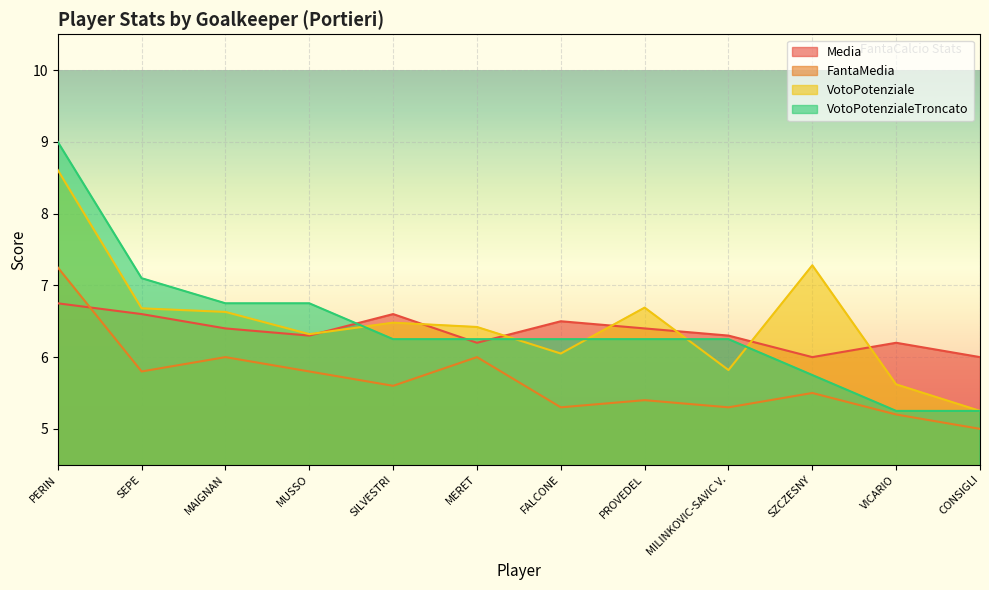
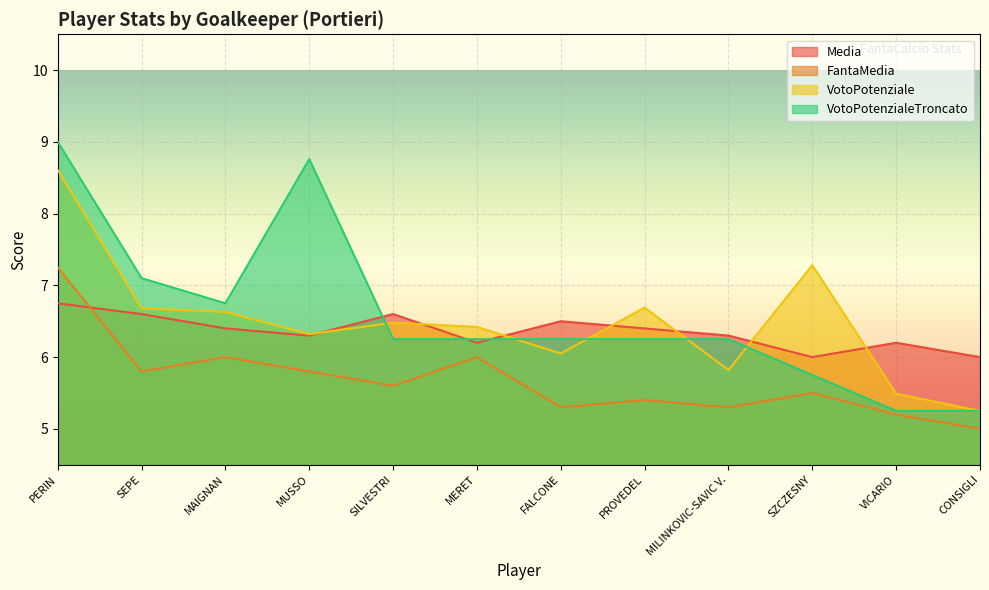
  {
    "VotoPotenziale": {
      "PERIN": 8.6,
      "SEPE": 6.7,
      "MAIGNAN": 6.6,
      "SILVESTRI": 6.5,
      "MERET": 6.4,
      "FALCONE": 6.1,
      "PROVEDEL": 6.7,
      "MILINKOVIC-SAVIC V.": 5.8,
      "SZCZESNY": 7.3,
-     "VICARIO": 5.6
+     "VICARIO": 5.5
    },
    "VotoPotenzialeTroncato": {
      "PERIN": 9.0,
      "SEPE": 7.1,
      "MAIGNAN": 6.8,
-     "MUSSO": 6.8,
+     "MUSSO": 8.8,
      "SILVESTRI": 6.3,
      "MERET": 6.3,
      "FALCONE": 6.3,
      "PROVEDEL": 6.3,
      "MILINKOVIC-SAVIC V.": 6.3,
      "SZCZESNY": 5.8,
      "VICARIO": 5.3
    }
  }
